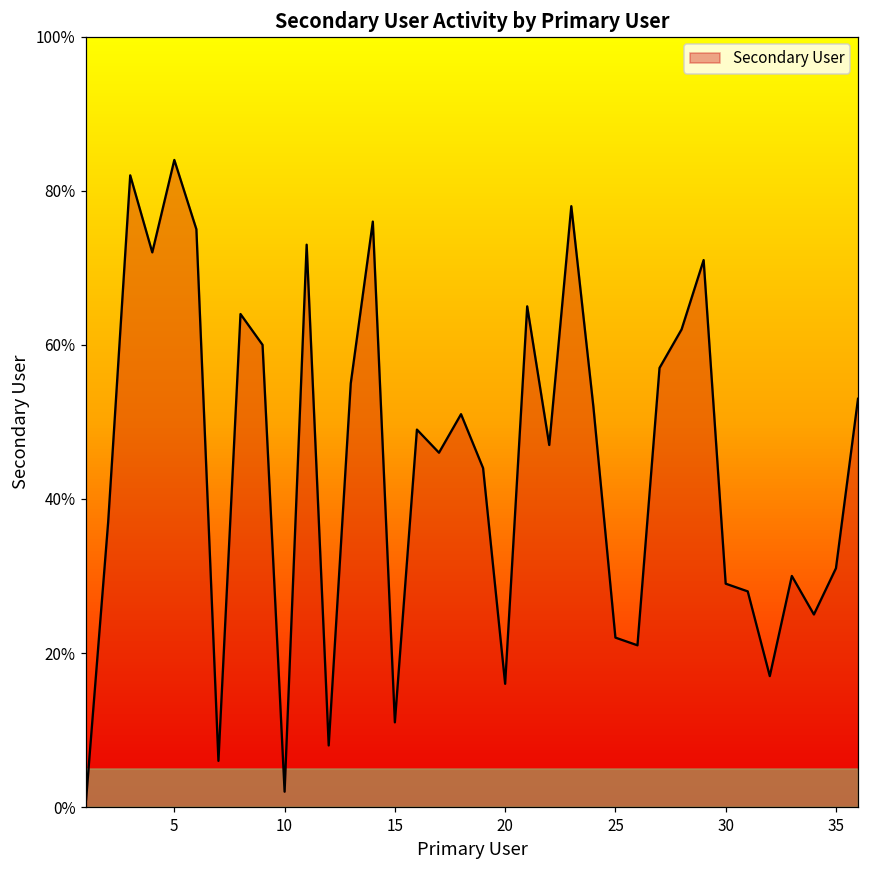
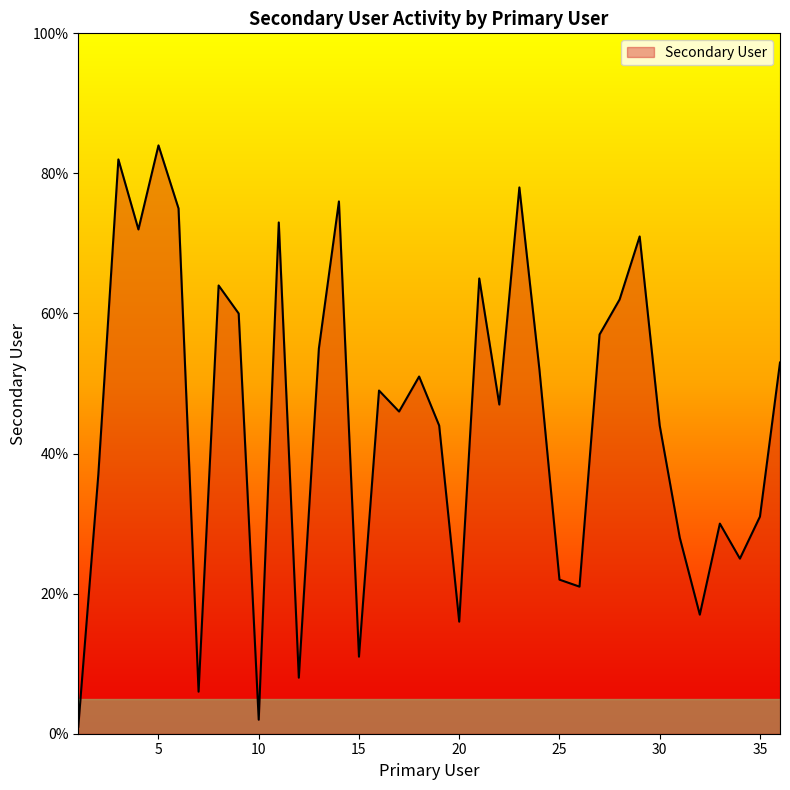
  {
    "5": "84%",
    "15": "11%",
    "20": "16%",
    "25": "22%",
-   "30": "29%",
+   "30": "44%",
    "35": "31%"
  }
